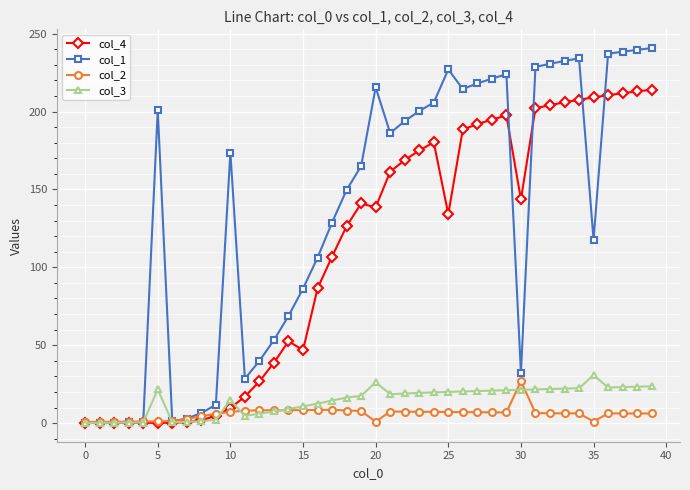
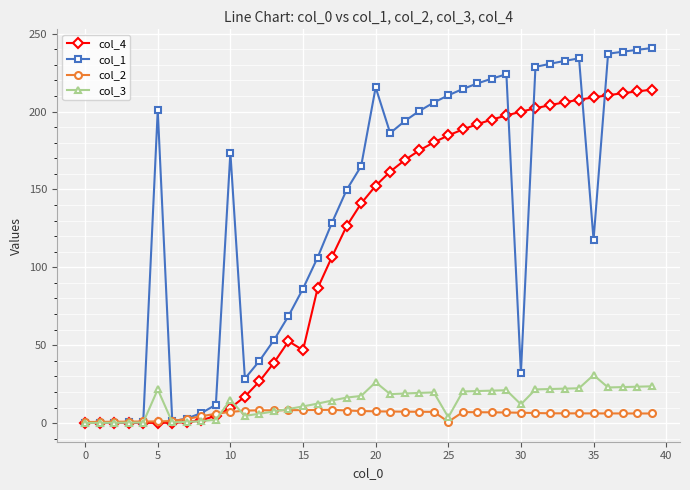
  {
    "col_4": {
      "10": 10,
      "15": 47,
-     "20": 138,
-     "25": 134,
-     "30": 144,
+     "20": 152,
+     "25": 185,
+     "30": 200,
      "35": 209
    },
    "col_1": {
      "5": 201,
      "10": 174,
      "15": 86,
      "20": 216,
-     "25": 227,
+     "25": 210,
      "30": 32,
      "35": 118
    },
    "col_2": {
      "10": 7,
      "15": 8,
-     "20": 1,
-     "25": 7,
-     "30": 27,
-     "35": 1
+     "20": 8,
+     "25": 1,
+     "30": 7,
+     "35": 6
    },
    "col_3": {
      "5": 22,
      "10": 15,
      "15": 11,
      "20": 26,
-     "25": 20,
-     "30": 21,
+     "25": 4,
+     "30": 12,
      "35": 31
    }
  }
